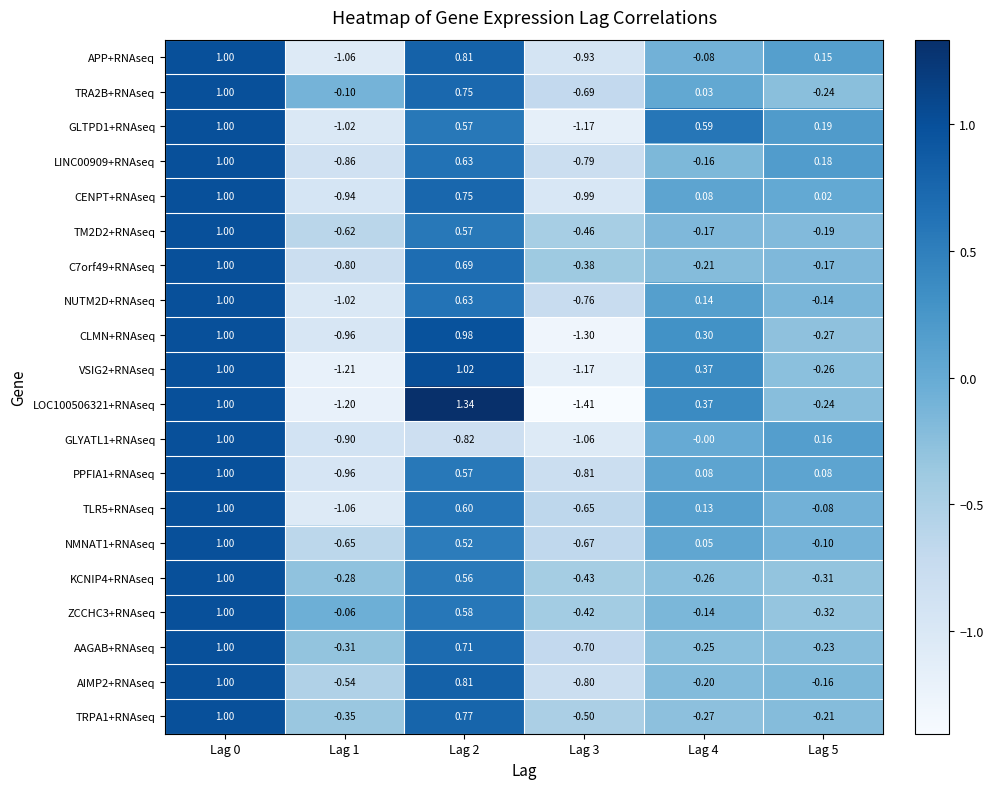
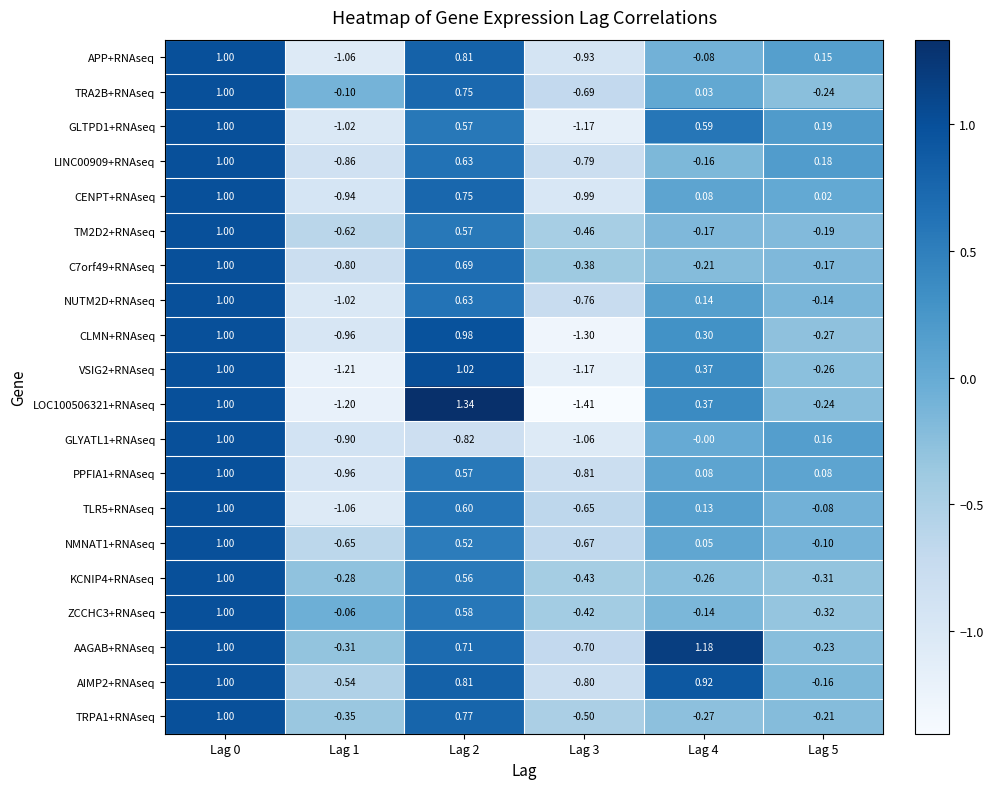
  {
    "APP+RNAseq": {
      "Lag 0": 1.00,
      "Lag 1": -1.06,
      "Lag 2": 0.81,
      "Lag 3": -0.93,
      "Lag 4": -0.08,
      "Lag 5": 0.15
    },
    "TRA2B+RNAseq": {
      "Lag 0": 1.00,
      "Lag 1": -0.10,
      "Lag 2": 0.75,
      "Lag 3": -0.69,
      "Lag 4": 0.03,
      "Lag 5": -0.24
    },
    "GLTPD1+RNAseq": {
      "Lag 0": 1.00,
      "Lag 1": -1.02,
      "Lag 2": 0.57,
      "Lag 3": -1.17,
      "Lag 4": 0.59,
      "Lag 5": 0.19
    },
    "LINC00909+RNAseq": {
      "Lag 0": 1.00,
      "Lag 1": -0.86,
      "Lag 2": 0.63,
      "Lag 3": -0.79,
      "Lag 4": -0.16,
      "Lag 5": 0.18
    },
    "CENPT+RNAseq": {
      "Lag 0": 1.00,
      "Lag 1": -0.94,
      "Lag 2": 0.75,
      "Lag 3": -0.99,
      "Lag 4": 0.08,
      "Lag 5": 0.02
    },
    "TM2D2+RNAseq": {
      "Lag 0": 1.00,
      "Lag 1": -0.62,
      "Lag 2": 0.57,
      "Lag 3": -0.46,
      "Lag 4": -0.17,
      "Lag 5": -0.19
    },
    "C7orf49+RNAseq": {
      "Lag 0": 1.00,
      "Lag 1": -0.80,
      "Lag 2": 0.69,
      "Lag 3": -0.38,
      "Lag 4": -0.21,
      "Lag 5": -0.17
    },
    "NUTM2D+RNAseq": {
      "Lag 0": 1.00,
      "Lag 1": -1.02,
      "Lag 2": 0.63,
      "Lag 3": -0.76,
      "Lag 4": 0.14,
      "Lag 5": -0.14
    },
    "CLMN+RNAseq": {
      "Lag 0": 1.00,
      "Lag 1": -0.96,
      "Lag 2": 0.98,
      "Lag 3": -1.30,
      "Lag 4": 0.30,
      "Lag 5": -0.27
    },
    "VSIG2+RNAseq": {
      "Lag 0": 1.00,
      "Lag 1": -1.21,
      "Lag 2": 1.02,
      "Lag 3": -1.17,
      "Lag 4": 0.37,
      "Lag 5": -0.26
    },
    "LOC100506321+RNAseq": {
      "Lag 0": 1.00,
      "Lag 1": -1.20,
      "Lag 2": 1.34,
      "Lag 3": -1.41,
      "Lag 4": 0.37,
      "Lag 5": -0.24
    },
    "GLYATL1+RNAseq": {
      "Lag 0": 1.00,
      "Lag 1": -0.90,
      "Lag 2": -0.82,
      "Lag 3": -1.06,
      "Lag 4": -0.00,
      "Lag 5": 0.16
    },
    "PPFIA1+RNAseq": {
      "Lag 0": 1.00,
      "Lag 1": -0.96,
      "Lag 2": 0.57,
      "Lag 3": -0.81,
      "Lag 4": 0.08,
      "Lag 5": 0.08
    },
    "TLR5+RNAseq": {
      "Lag 0": 1.00,
      "Lag 1": -1.06,
      "Lag 2": 0.60,
      "Lag 3": -0.65,
      "Lag 4": 0.13,
      "Lag 5": -0.08
    },
    "NMNAT1+RNAseq": {
      "Lag 0": 1.00,
      "Lag 1": -0.65,
      "Lag 2": 0.52,
      "Lag 3": -0.67,
      "Lag 4": 0.05,
      "Lag 5": -0.10
    },
    "KCNIP4+RNAseq": {
      "Lag 0": 1.00,
      "Lag 1": -0.28,
      "Lag 2": 0.56,
      "Lag 3": -0.43,
      "Lag 4": -0.26,
      "Lag 5": -0.31
    },
    "ZCCHC3+RNAseq": {
      "Lag 0": 1.00,
      "Lag 1": -0.06,
      "Lag 2": 0.58,
      "Lag 3": -0.42,
      "Lag 4": -0.14,
      "Lag 5": -0.32
    },
    "AAGAB+RNAseq": {
      "Lag 0": 1.00,
      "Lag 1": -0.31,
      "Lag 2": 0.71,
      "Lag 3": -0.70,
-     "Lag 4": -0.25,
+     "Lag 4": 1.18,
      "Lag 5": -0.23
    },
    "AIMP2+RNAseq": {
      "Lag 0": 1.00,
      "Lag 1": -0.54,
      "Lag 2": 0.81,
      "Lag 3": -0.80,
-     "Lag 4": -0.20,
+     "Lag 4": 0.92,
      "Lag 5": -0.16
    },
    "TRPA1+RNAseq": {
      "Lag 0": 1.00,
      "Lag 1": -0.35,
      "Lag 2": 0.77,
      "Lag 3": -0.50,
      "Lag 4": -0.27,
      "Lag 5": -0.21
    }
  }
